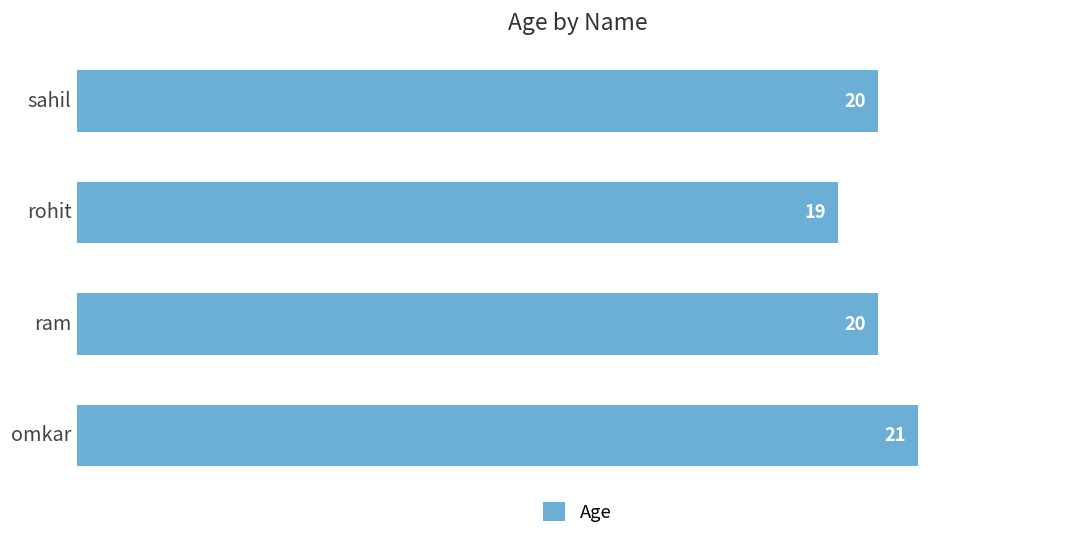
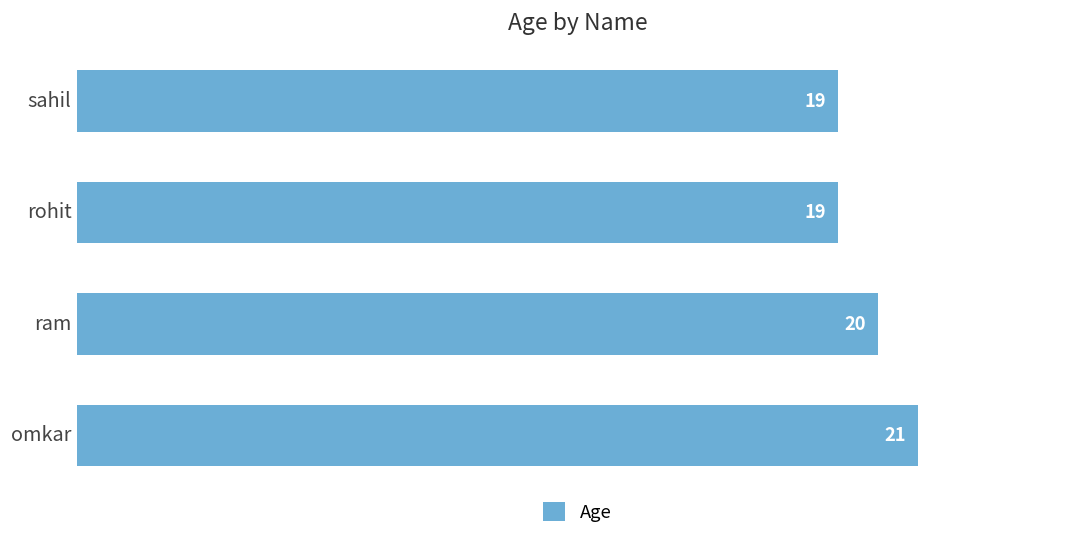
  {
-   "sahil": 20,
+   "sahil": 19,
    "rohit": 19,
    "ram": 20,
    "omkar": 21
  }
